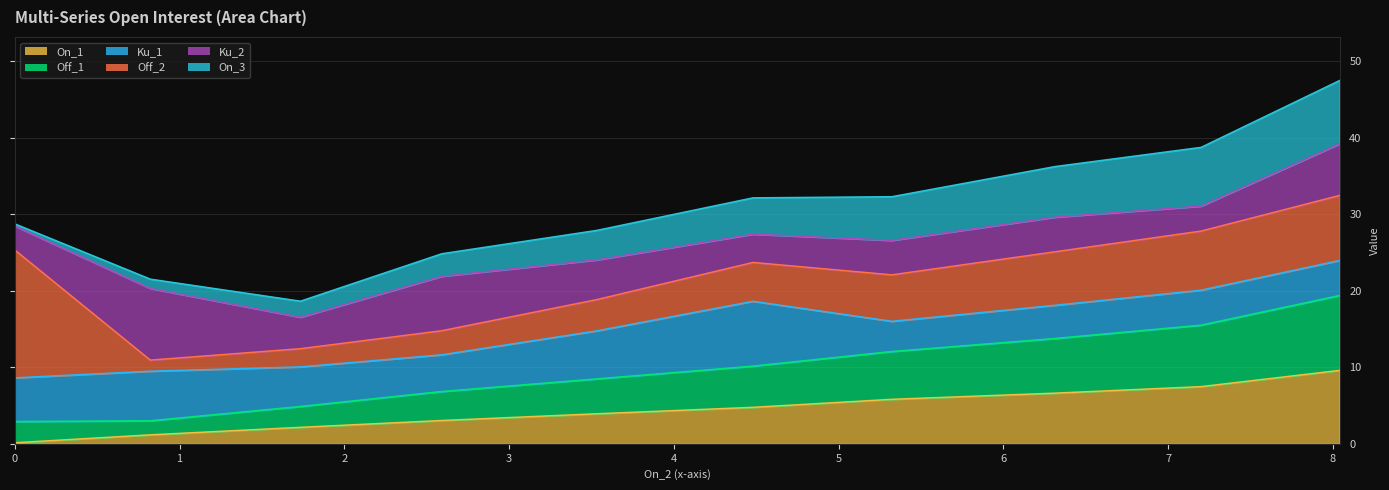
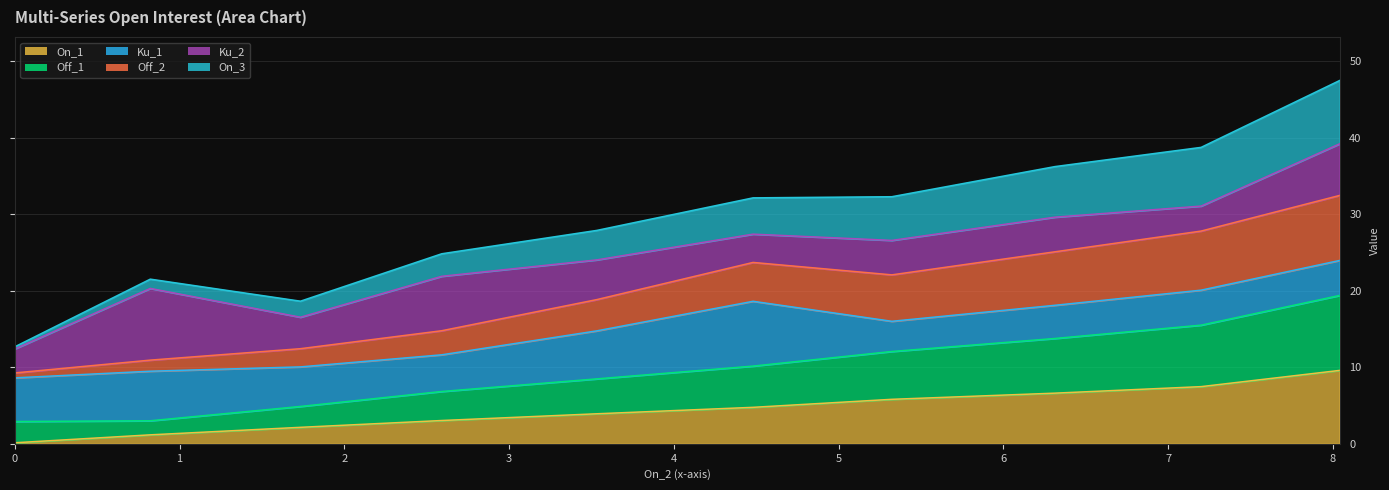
  {
    "On_1": {
      "0": 0
    },
    "Off_1": {
      "0": 3
    },
    "Off_2": {
-     "0": 17
+     "0": 1
    }
  }
